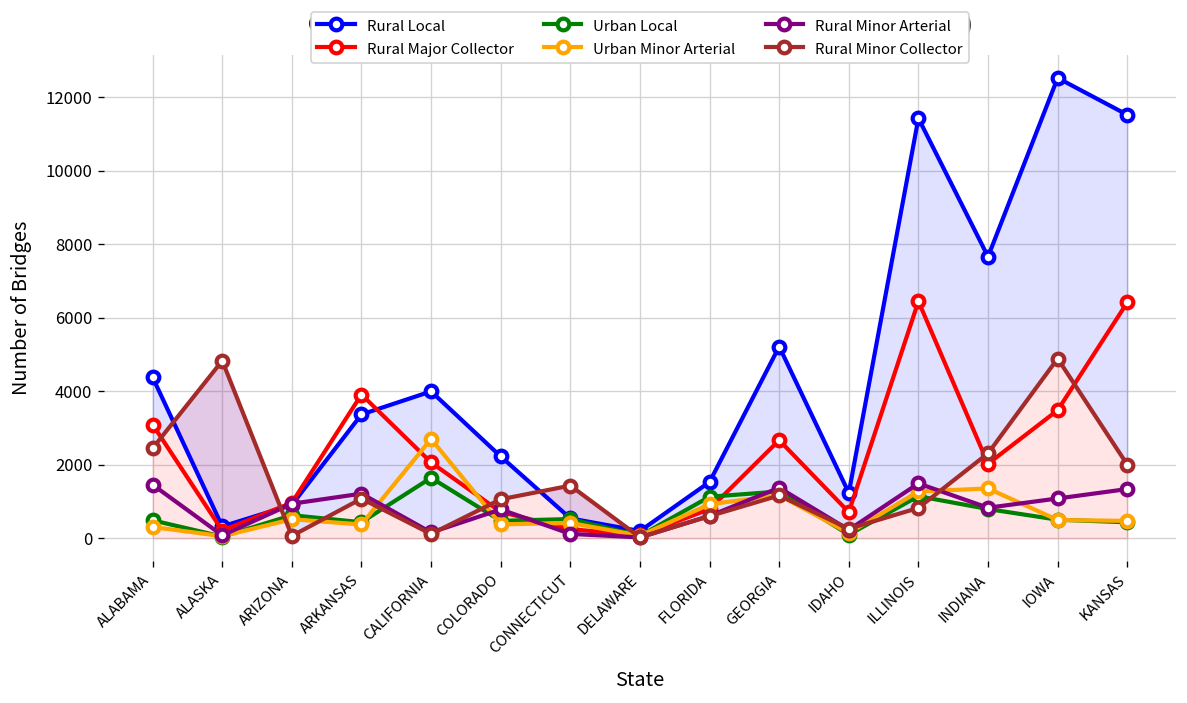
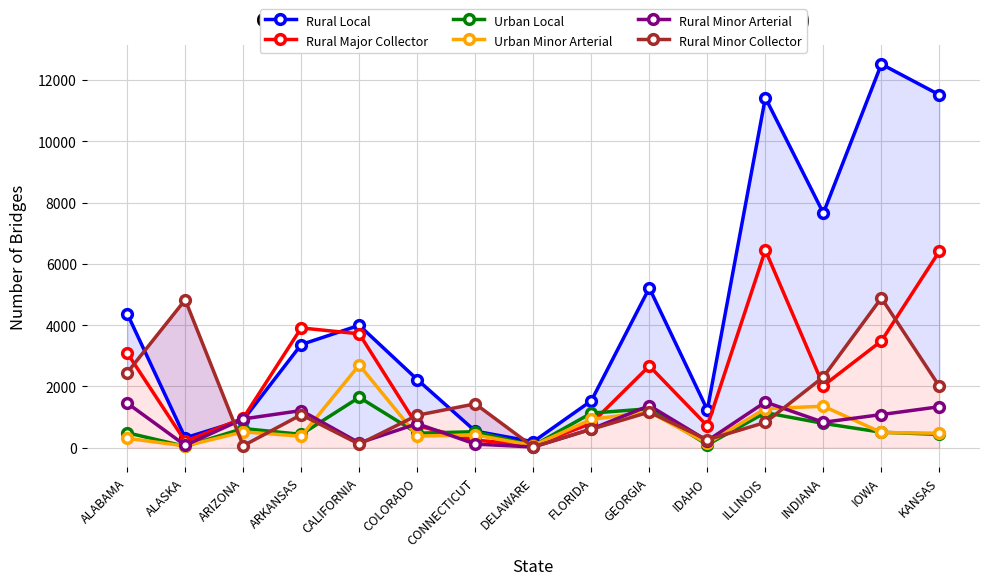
  {
    "Rural Major Collector": {
      "ALABAMA": 3100,
      "ALASKA": 200,
      "ARKANSAS": 3900,
-     "CALIFORNIA": 2100,
+     "CALIFORNIA": 3700,
      "CONNECTICUT": 200,
      "FLORIDA": 800,
      "GEORGIA": 2700,
      "IDAHO": 700,
      "ILLINOIS": 6400,
      "INDIANA": 2000,
      "IOWA": 3500,
      "KANSAS": 6400
    },
    "Urban Local": {
      "ALABAMA": 500,
      "ARIZONA": 600,
      "CALIFORNIA": 1600,
      "COLORADO": 500,
      "FLORIDA": 1100,
      "GEORGIA": 1300,
      "ILLINOIS": 1100
    },
    "Urban Minor Arterial": {
      "ALABAMA": 300,
      "ARIZONA": 500,
      "CALIFORNIA": 2700,
      "COLORADO": 400,
      "CONNECTICUT": 400,
      "FLORIDA": 900,
      "ILLINOIS": 1300,
      "INDIANA": 1400
    },
    "Rural Minor Arterial": {
      "ALABAMA": 1500,
      "ARKANSAS": 1200,
      "CONNECTICUT": 100,
      "GEORGIA": 1400,
      "ILLINOIS": 1500,
      "IOWA": 1100,
      "KANSAS": 1300
    },
    "Rural Minor Collector": {
      "ALABAMA": 2400,
      "ARIZONA": 100,
      "ARKANSAS": 1100,
      "COLORADO": 1100,
      "ILLINOIS": 800,
      "INDIANA": 2300,
      "IOWA": 4900,
      "KANSAS": 2000
    }
  }
